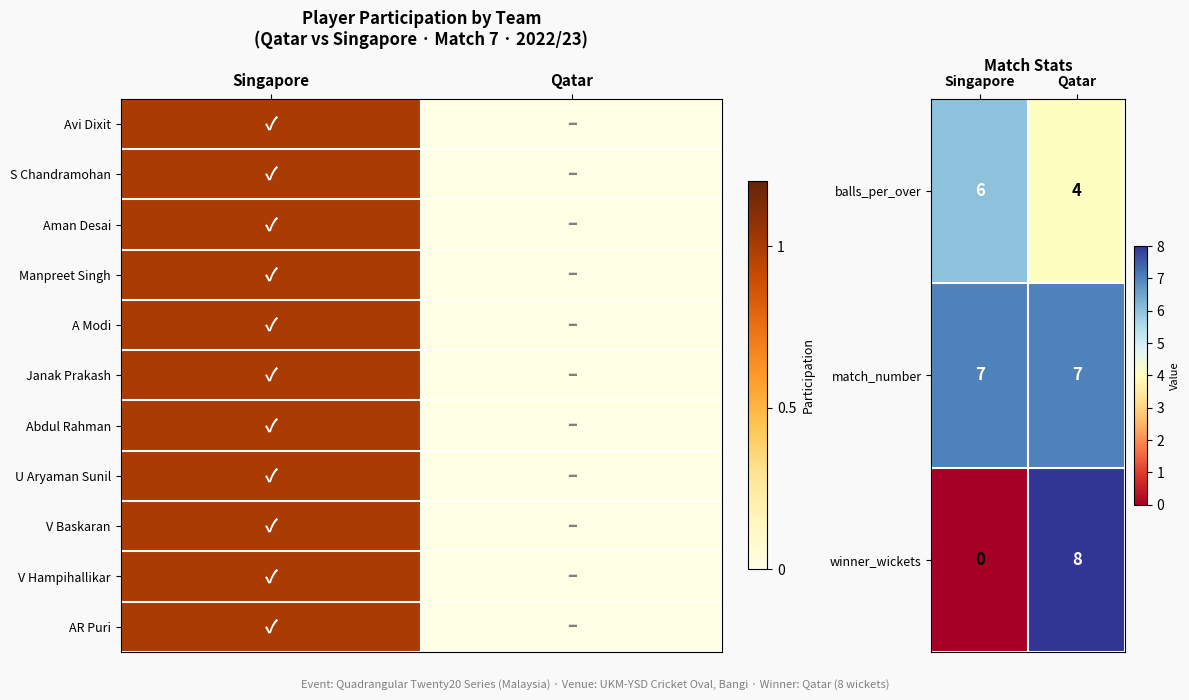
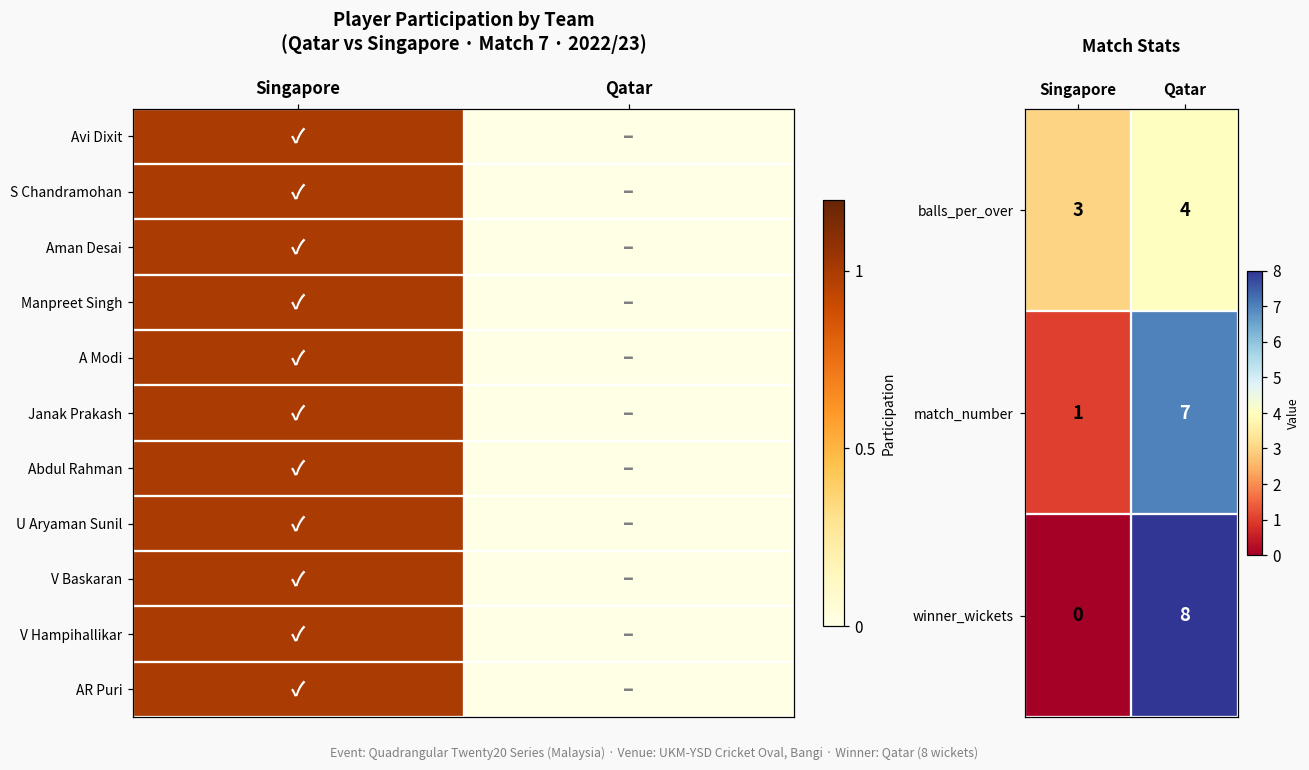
  {
    "Match Stats": {
      "balls_per_over": {
-       "Singapore": 6,
+       "Singapore": 3,
        "Qatar": 4
      },
      "match_number": {
-       "Singapore": 7,
+       "Singapore": 1,
        "Qatar": 7
      },
      "winner_wickets": {
        "Singapore": 0,
        "Qatar": 8
      }
    }
  }
